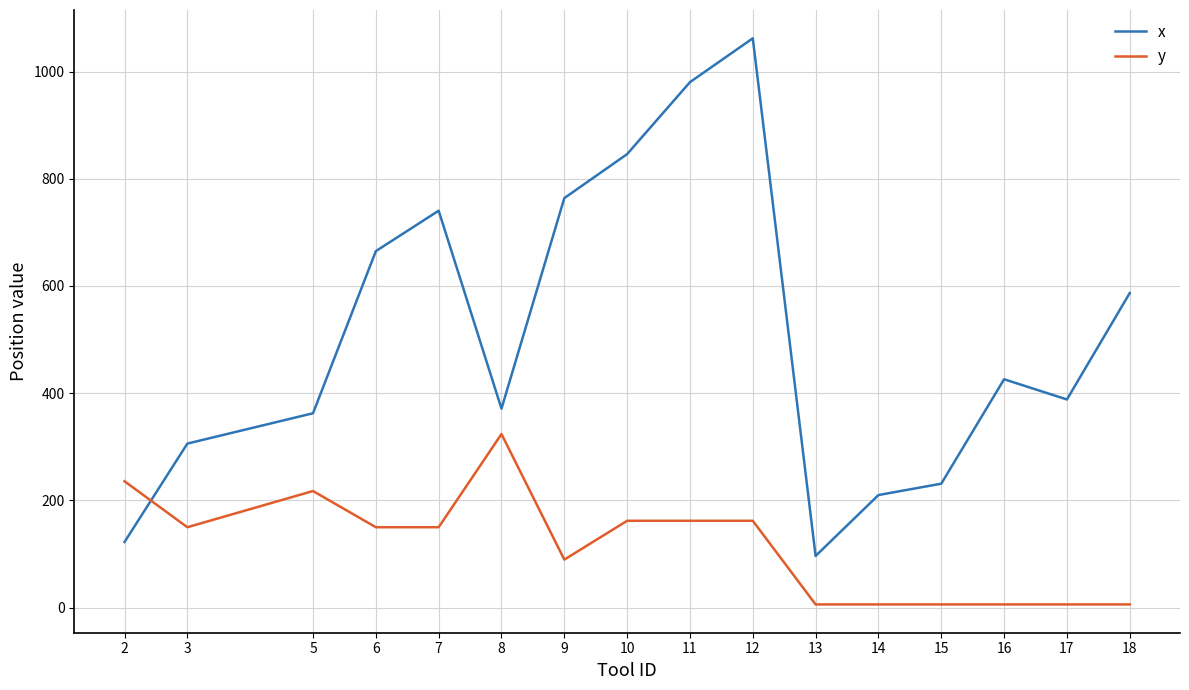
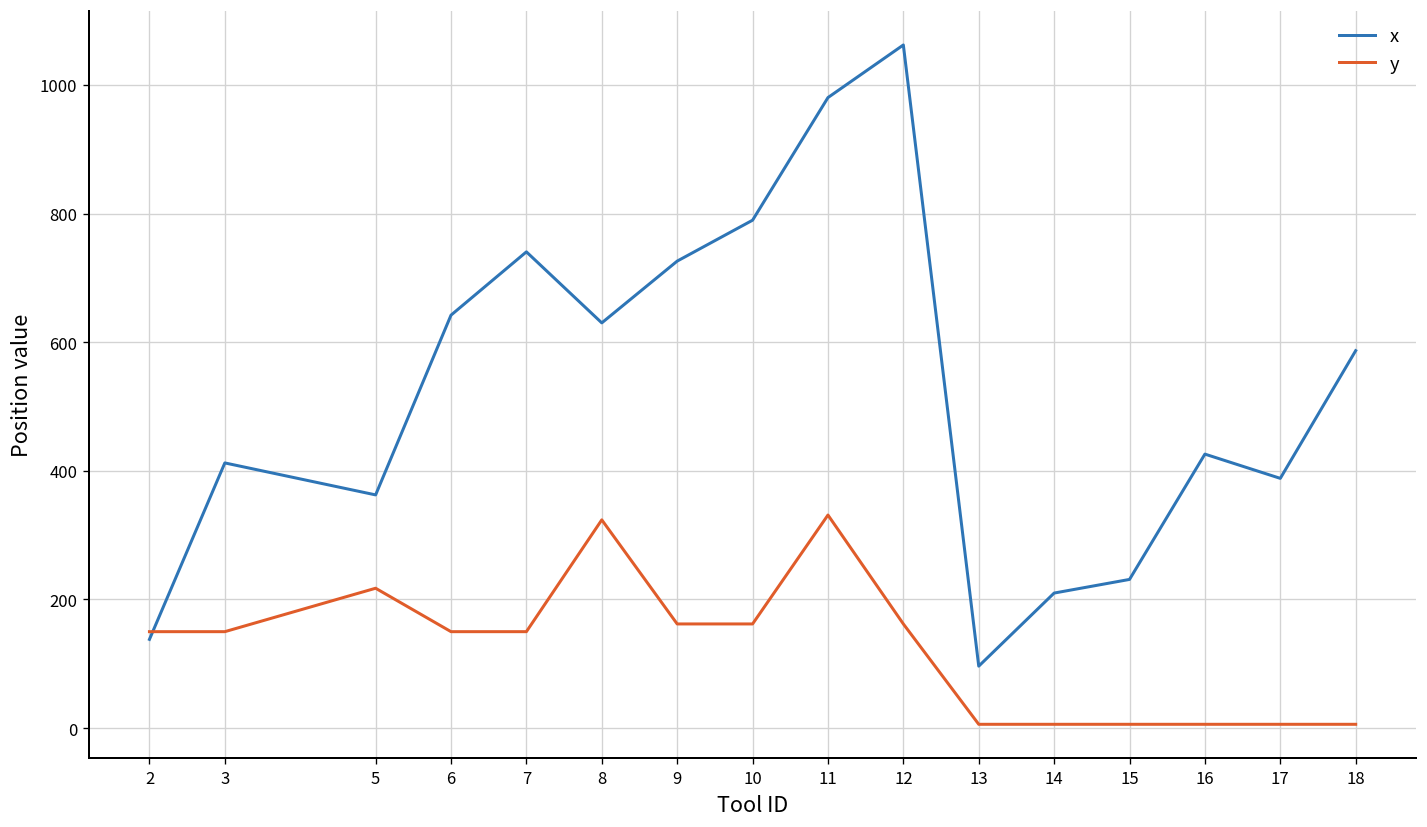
  {
    "x": {
-     "2": 120,
-     "3": 310,
+     "2": 140,
+     "3": 410,
      "5": 360,
-     "6": 670,
+     "6": 640,
      "7": 740,
-     "8": 370,
-     "9": 760,
-     "10": 850,
+     "8": 630,
+     "9": 730,
+     "10": 790,
      "11": 980,
      "12": 1060,
      "13": 100,
      "14": 210,
      "15": 230,
      "16": 430,
      "17": 390,
      "18": 590
    },
    "y": {
-     "2": 240,
+     "2": 150,
      "3": 150,
      "5": 220,
      "6": 150,
      "7": 150,
      "8": 320,
-     "9": 90,
+     "9": 160,
      "10": 160,
-     "11": 160,
+     "11": 330,
      "12": 160,
      "13": 10,
      "14": 10,
      "15": 10,
      "16": 10,
      "17": 10,
      "18": 10
    }
  }
